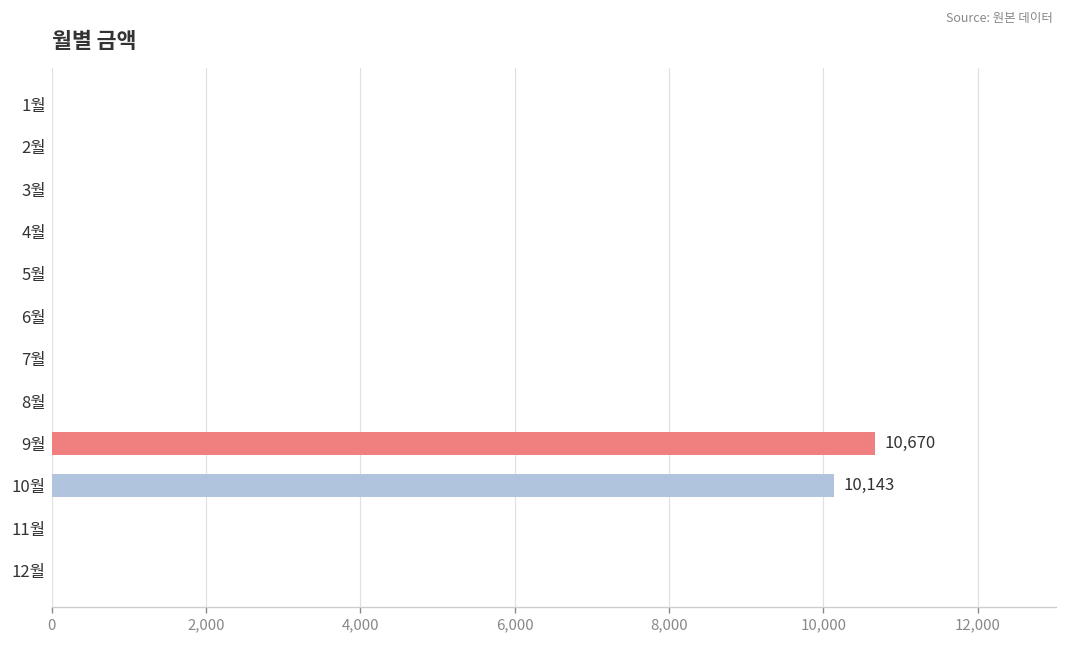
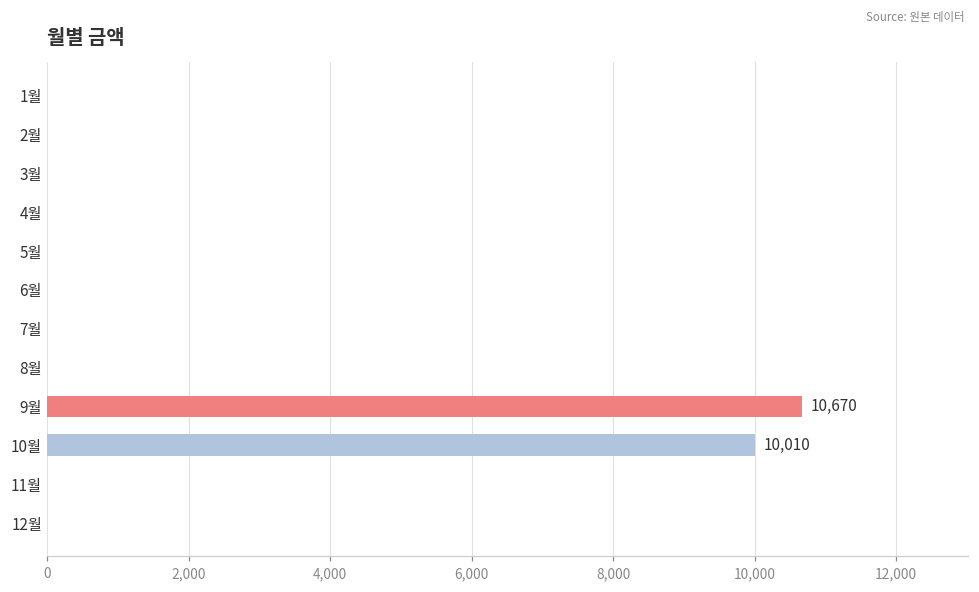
  {
    "9월": "10,670",
-   "10월": "10,143"
+   "10월": "10,010"
  }
